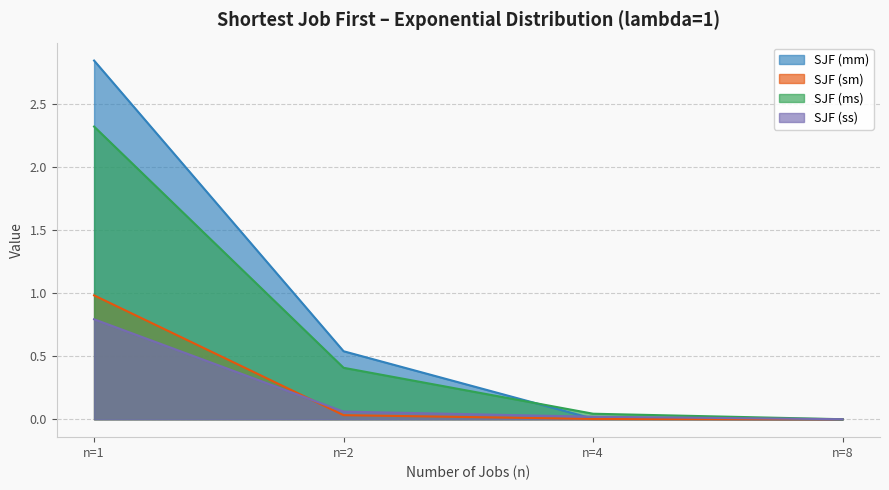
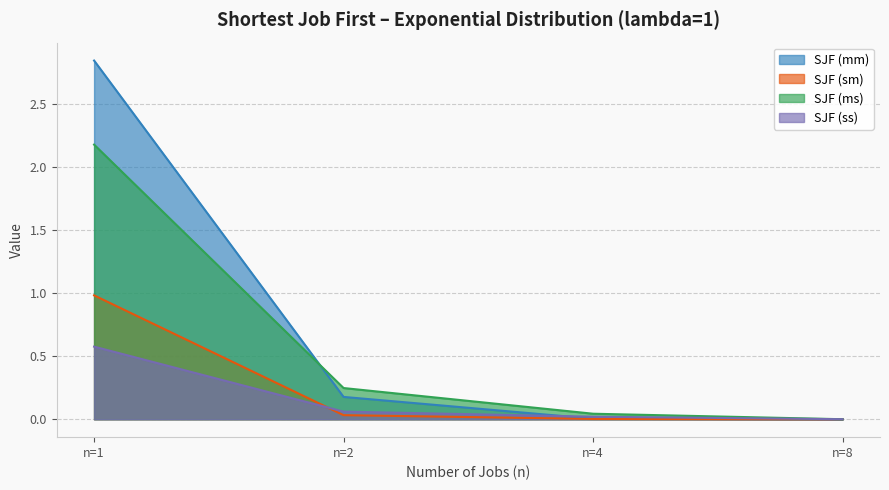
  {
    "SJF (mm)": {
      "n=1": 2.84,
-     "n=2": 0.54
+     "n=2": 0.18
    },
    "SJF (sm)": {
      "n=1": 0.98,
      "n=2": 0.03
    },
    "SJF (ms)": {
-     "n=1": 2.32,
-     "n=2": 0.41,
+     "n=1": 2.18,
+     "n=2": 0.25,
      "n=4": 0.04
    },
    "SJF (ss)": {
-     "n=1": 0.79,
+     "n=1": 0.58,
      "n=2": 0.06
    }
  }
